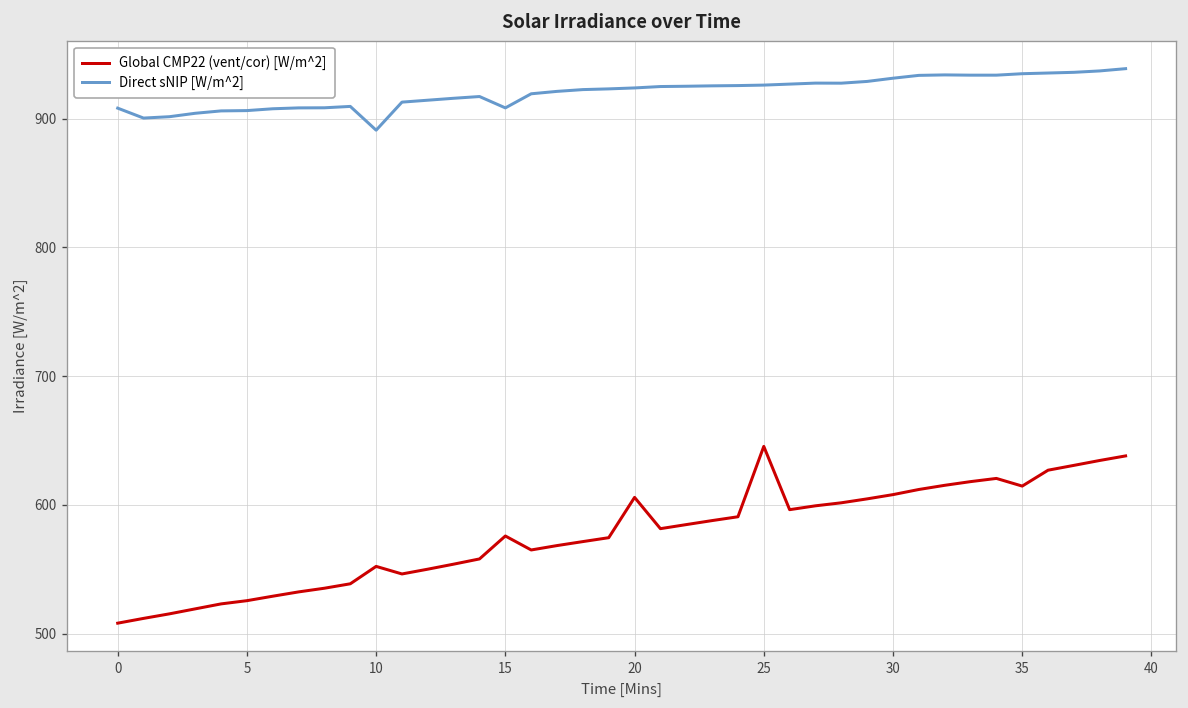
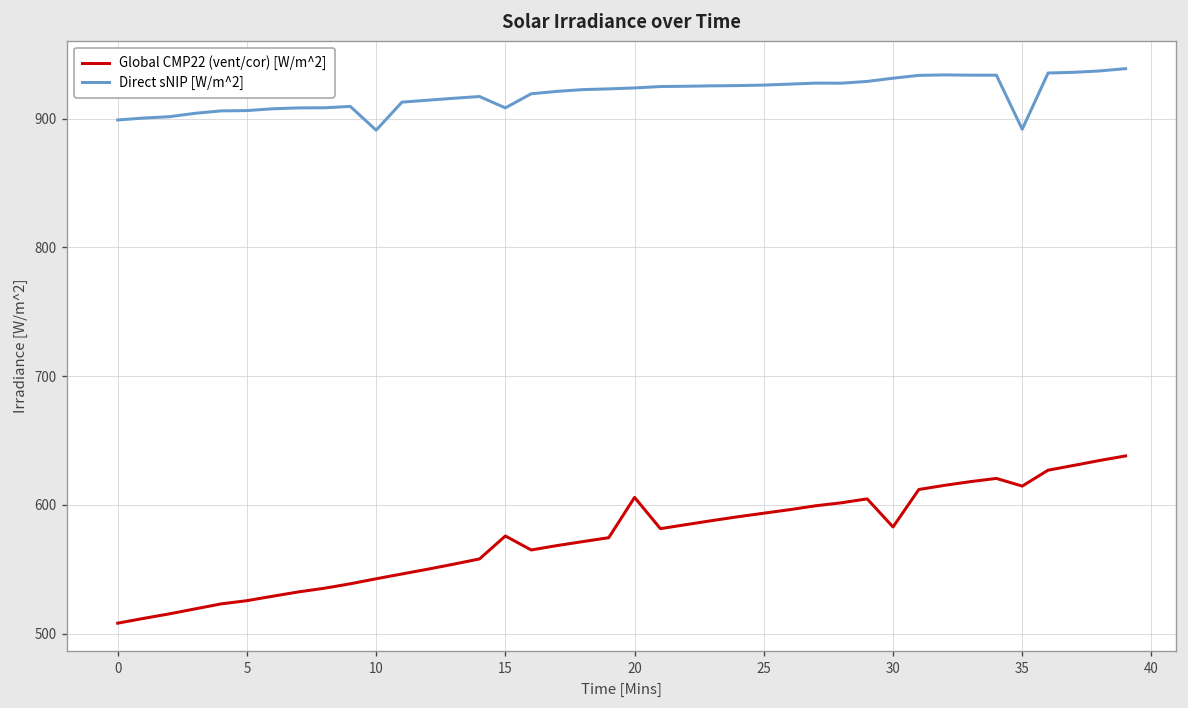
  {
    "Global CMP22 (vent/cor) [W/m^2]": {
      "0": 508,
      "5": 526,
-     "10": 552,
+     "10": 543,
      "15": 576,
      "20": 606,
-     "25": 645,
-     "30": 608,
+     "25": 594,
+     "30": 583,
      "35": 615
    },
    "Direct sNIP [W/m^2]": {
-     "0": 908,
+     "0": 899,
      "5": 906,
      "10": 891,
      "15": 908,
      "20": 924,
      "25": 926,
      "30": 931,
-     "35": 935
+     "35": 892
    }
  }
